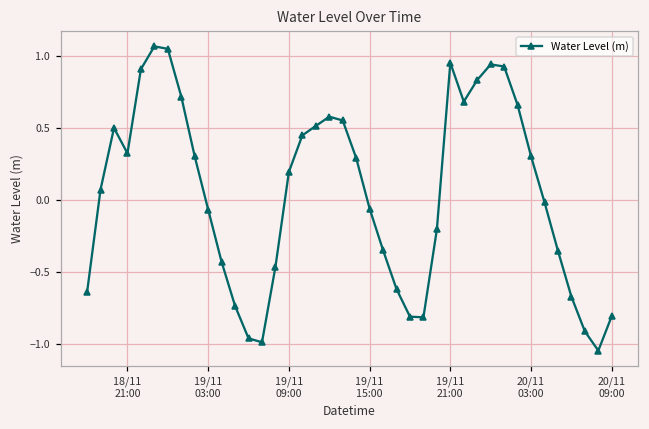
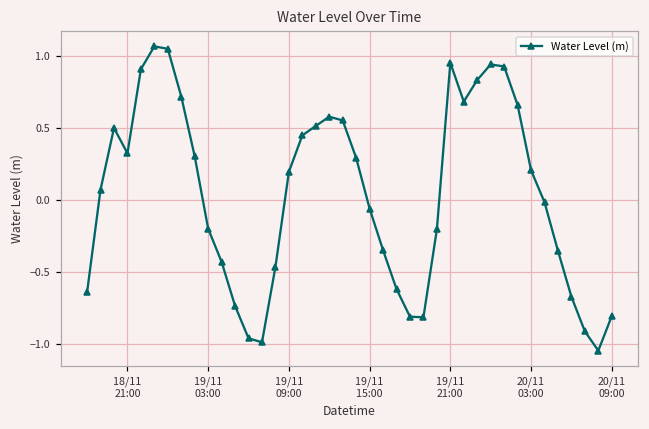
  {
    "18/11 21:00": 0.33,
-   "19/11 03:00": -0.06,
+   "19/11 03:00": -0.20,
    "19/11 09:00": 0.20,
    "19/11 15:00": -0.06,
    "19/11 21:00": 0.95,
-   "20/11 03:00": 0.31,
+   "20/11 03:00": 0.21,
    "20/11 09:00": -0.80
  }
